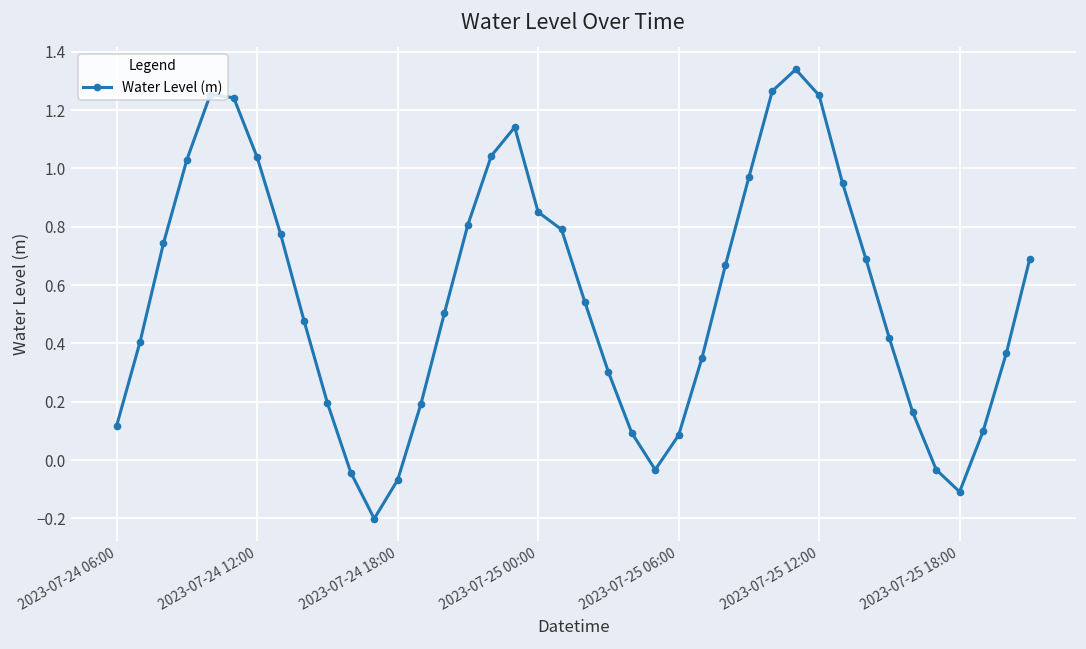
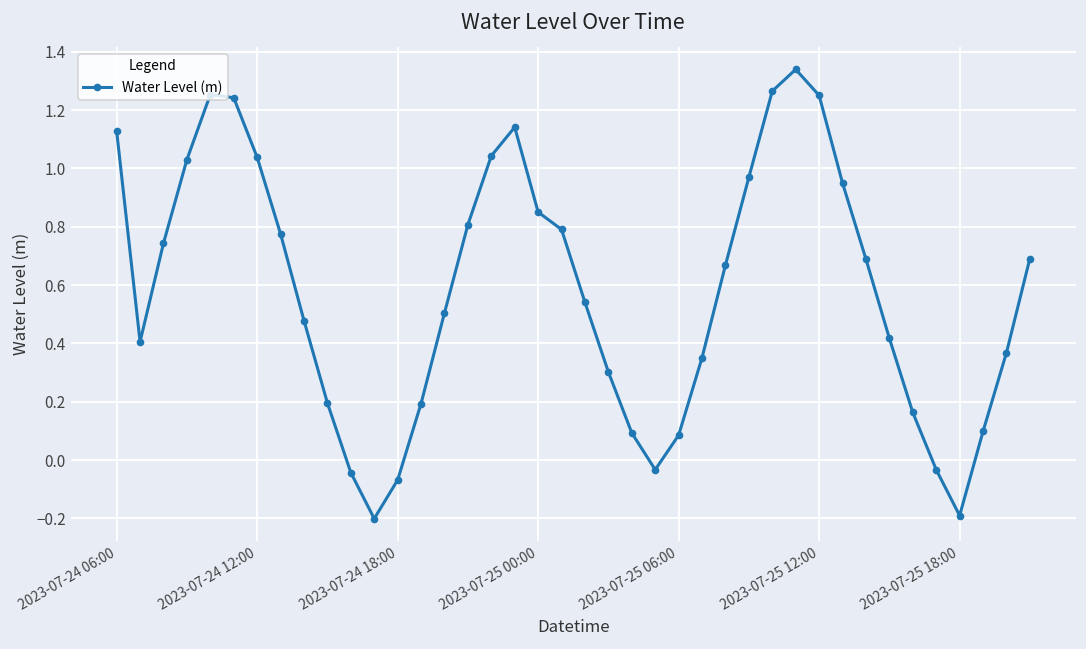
  {
-   "2023-07-24 06:00": 0.12,
+   "2023-07-24 06:00": 1.13,
    "2023-07-24 12:00": 1.04,
    "2023-07-24 18:00": -0.07,
    "2023-07-25 00:00": 0.85,
    "2023-07-25 06:00": 0.09,
    "2023-07-25 12:00": 1.25,
-   "2023-07-25 18:00": -0.11
+   "2023-07-25 18:00": -0.19
  }
